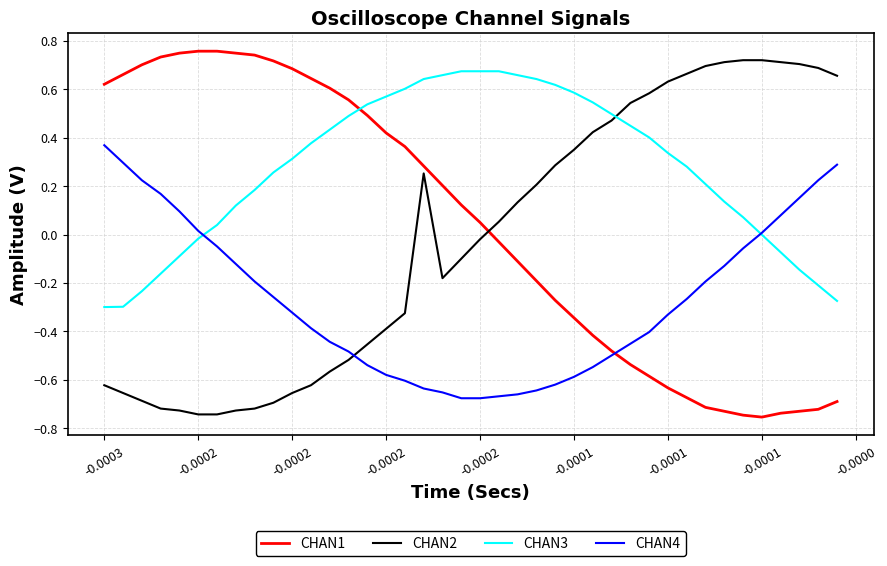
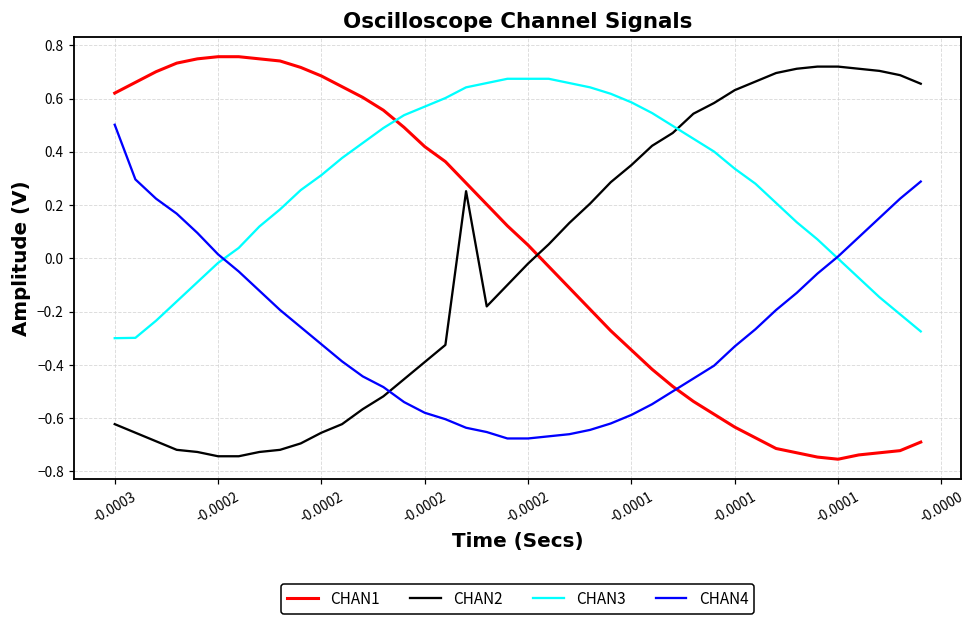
  {
    "CHAN1": {
      "-0.0003": 0.62
    },
    "CHAN2": {
      "-0.0003": -0.62
    },
    "CHAN3": {
      "-0.0003": -0.30
    },
    "CHAN4": {
-     "-0.0003": 0.37
+     "-0.0003": 0.50
    }
  }
